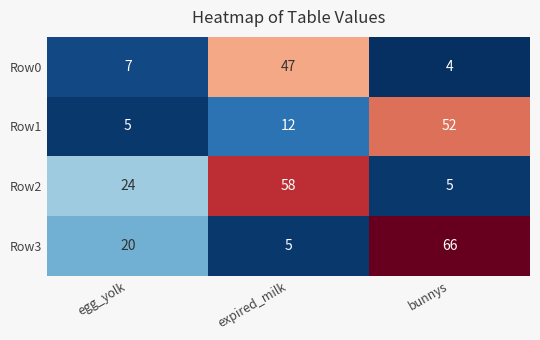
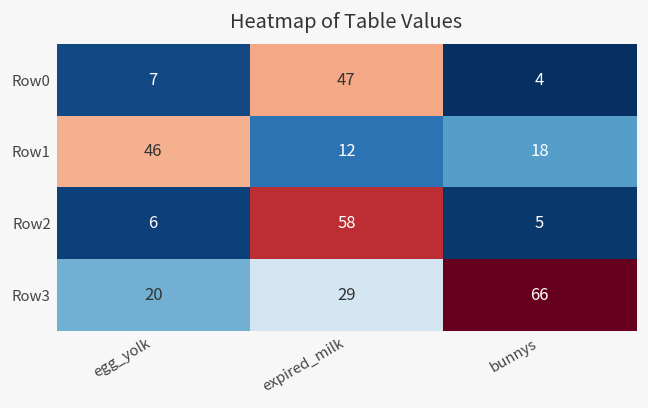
  {
    "Row0": {
      "egg_yolk": 7,
      "expired_milk": 47,
      "bunnys": 4
    },
    "Row1": {
-     "egg_yolk": 5,
+     "egg_yolk": 46,
      "expired_milk": 12,
-     "bunnys": 52
+     "bunnys": 18
    },
    "Row2": {
-     "egg_yolk": 24,
+     "egg_yolk": 6,
      "expired_milk": 58,
      "bunnys": 5
    },
    "Row3": {
      "egg_yolk": 20,
-     "expired_milk": 5,
+     "expired_milk": 29,
      "bunnys": 66
    }
  }
